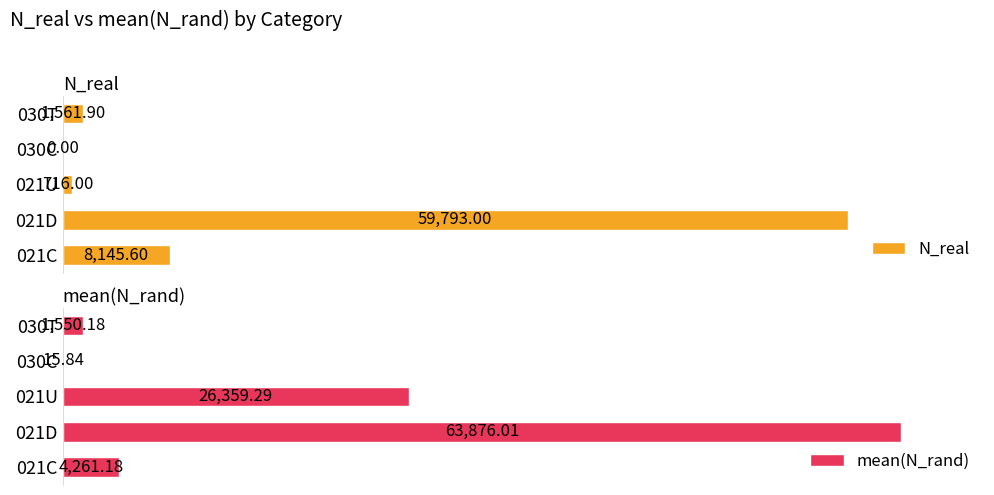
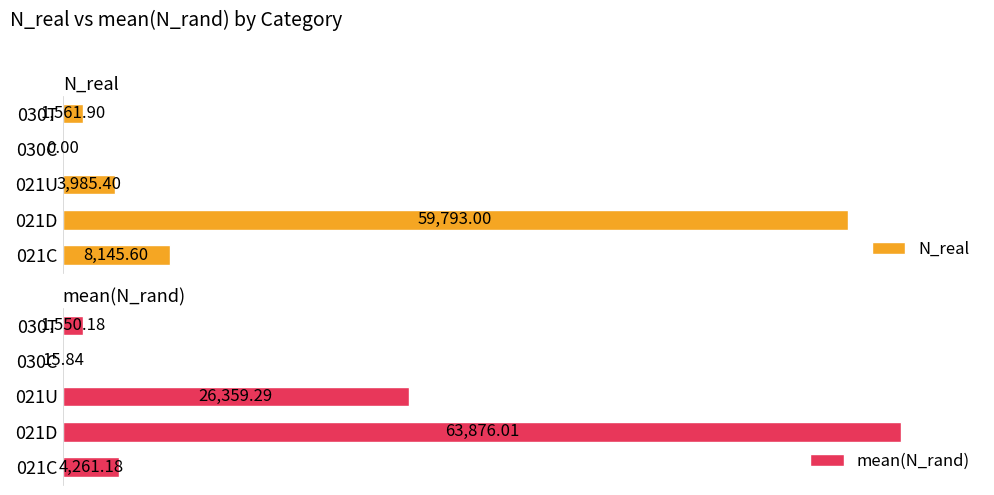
  {
    "N_real": {
      "030C": "0.00",
-     "021U": "716.00"
+     "021U": "3,985.40"
    }
  }
